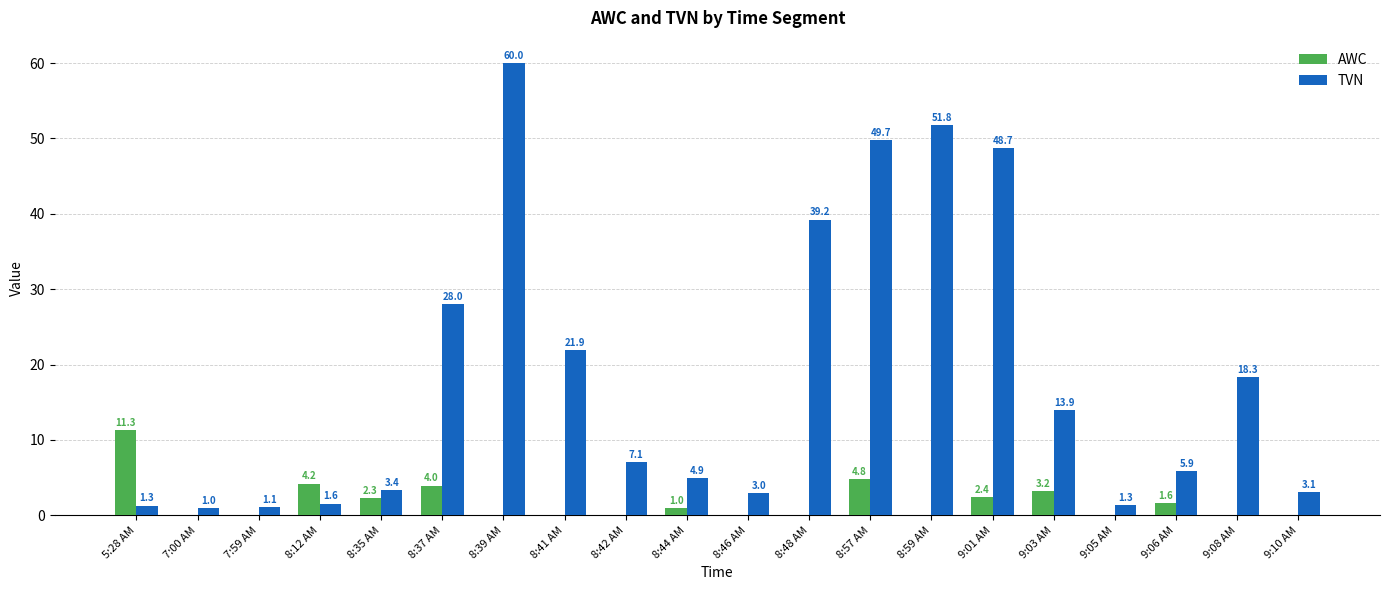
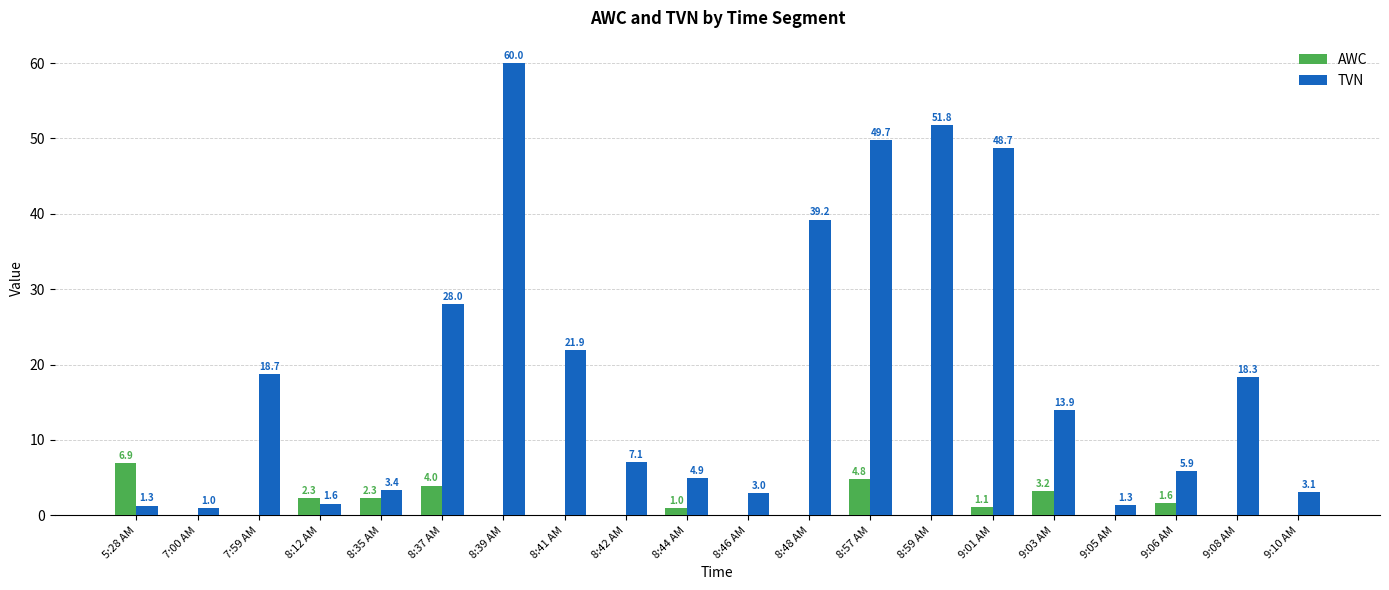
  {
    "AWC": {
-     "5:28 AM": 11.3,
-     "8:12 AM": 4.2,
+     "5:28 AM": 6.9,
+     "8:12 AM": 2.3,
      "8:35 AM": 2.3,
      "8:37 AM": 4.0,
      "8:44 AM": 1.0,
      "8:57 AM": 4.8,
-     "9:01 AM": 2.4,
+     "9:01 AM": 1.1,
      "9:03 AM": 3.2,
      "9:06 AM": 1.6
    },
    "TVN": {
      "5:28 AM": 1.3,
      "7:00 AM": 1.0,
-     "7:59 AM": 1.1,
+     "7:59 AM": 18.7,
      "8:12 AM": 1.6,
      "8:35 AM": 3.4,
      "8:37 AM": 28.0,
      "8:39 AM": 60.0,
      "8:41 AM": 21.9,
      "8:42 AM": 7.1,
      "8:44 AM": 4.9,
      "8:46 AM": 3.0,
      "8:48 AM": 39.2,
      "8:57 AM": 49.7,
      "8:59 AM": 51.8,
      "9:01 AM": 48.7,
      "9:03 AM": 13.9,
      "9:05 AM": 1.3,
      "9:06 AM": 5.9,
      "9:08 AM": 18.3,
      "9:10 AM": 3.1
    }
  }
